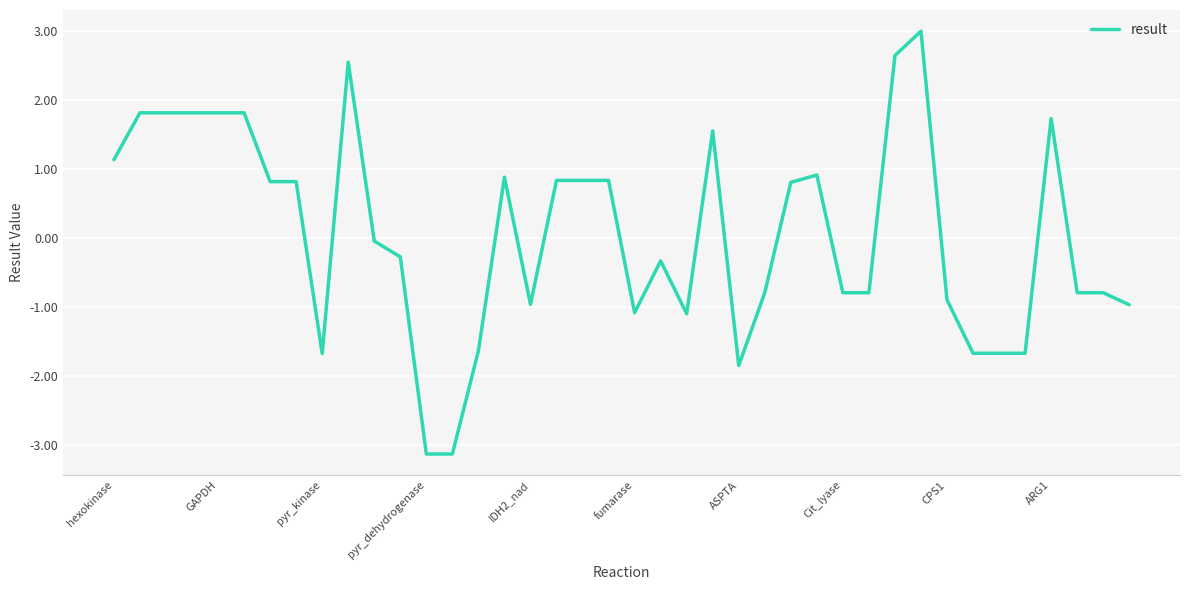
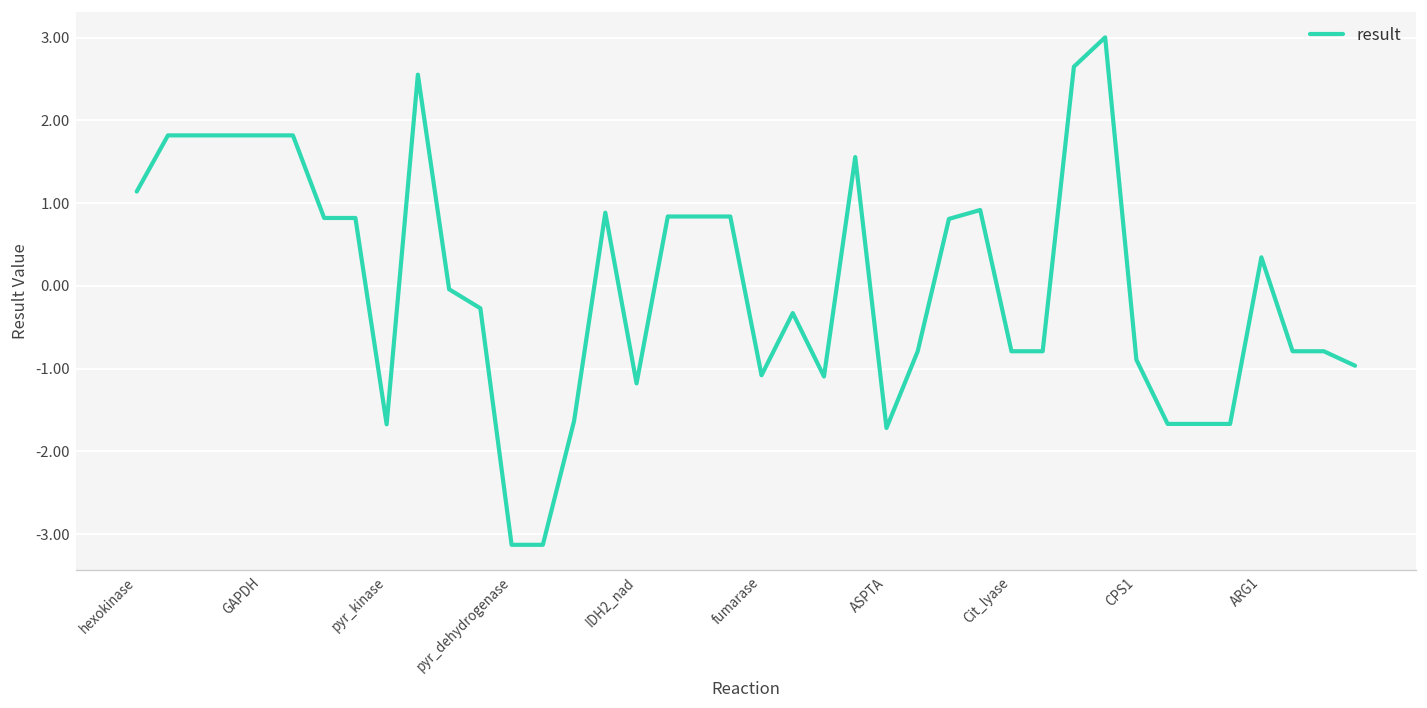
  {
    "hexokinase": 1.1,
    "GAPDH": 1.8,
    "pyr_kinase": -1.7,
    "pyr_dehydrogenase": -3.1,
-   "IDH2_nad": -1.0,
+   "IDH2_nad": -1.2,
    "fumarase": -1.1,
-   "ASPTA": -1.8,
+   "ASPTA": -1.7,
    "Cit_lyase": -0.8,
    "CPS1": -0.9,
-   "ARG1": 1.7
+   "ARG1": 0.3
  }
